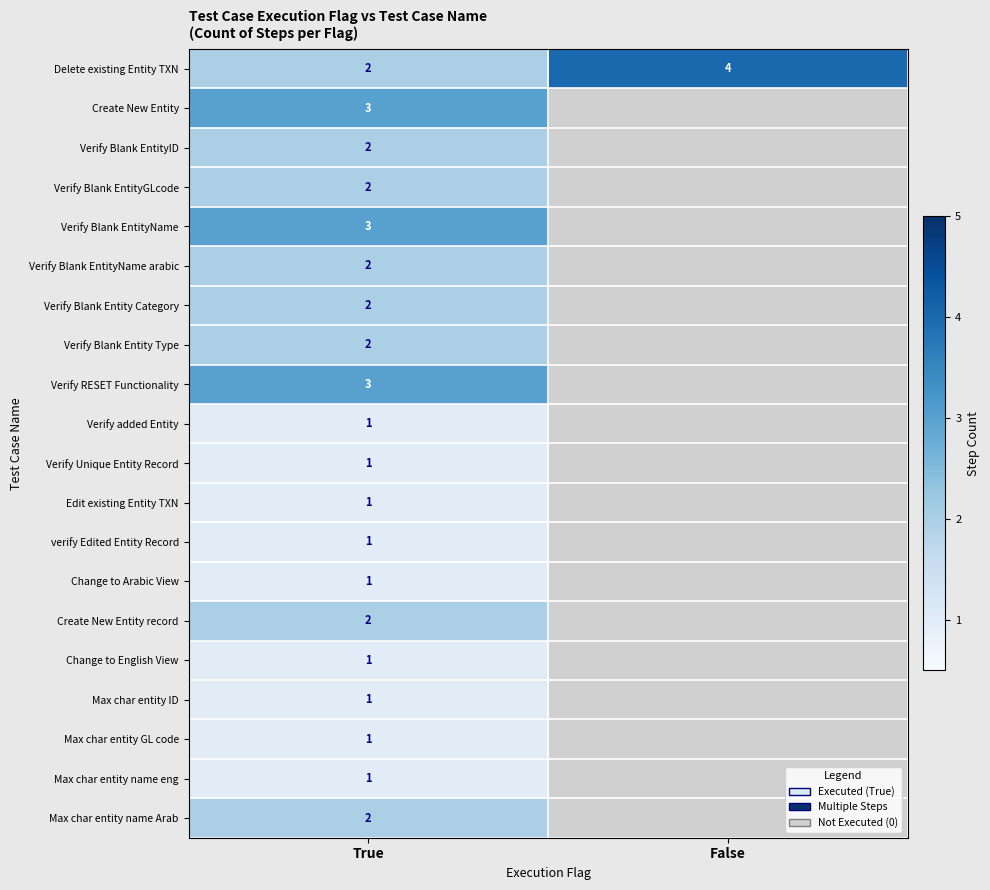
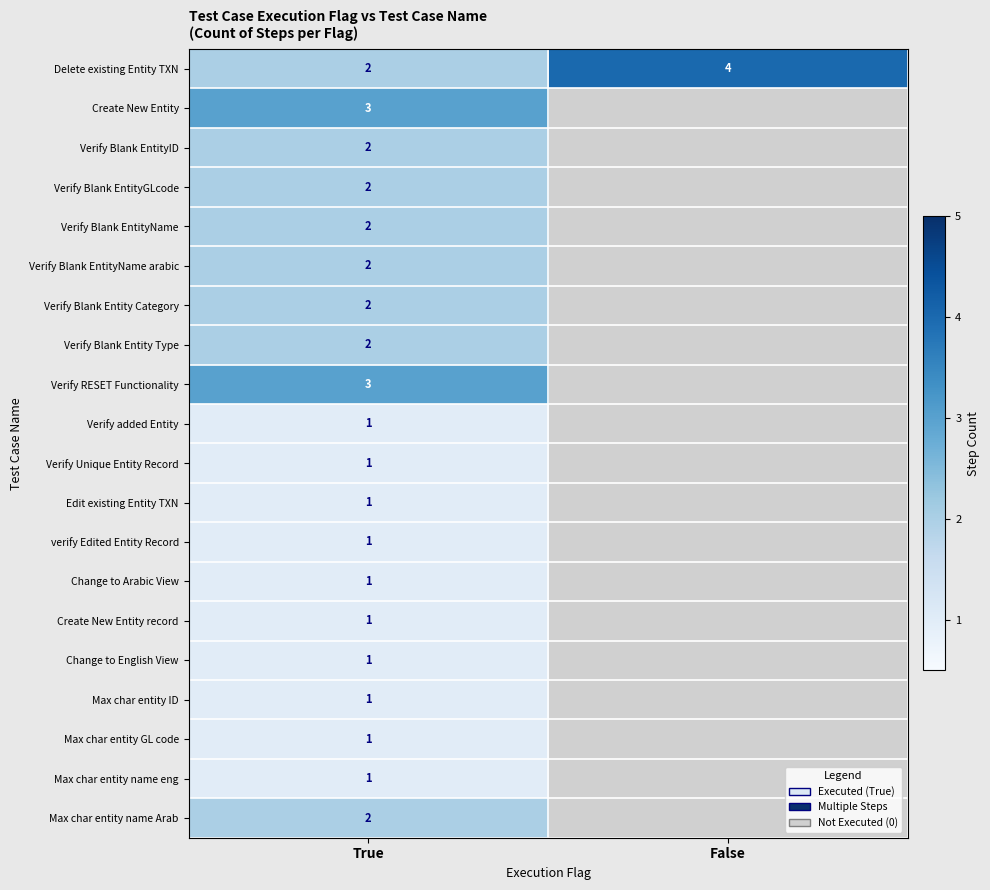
  {
    "Delete existing Entity TXN": {
      "True": 2,
      "False": 4
    },
    "Create New Entity": {
      "True": 3
    },
    "Verify Blank EntityID": {
      "True": 2
    },
    "Verify Blank EntityGLcode": {
      "True": 2
    },
    "Verify Blank EntityName": {
-     "True": 3
+     "True": 2
    },
    "Verify Blank EntityName arabic": {
      "True": 2
    },
    "Verify Blank Entity Category": {
      "True": 2
    },
    "Verify Blank Entity Type": {
      "True": 2
    },
    "Verify RESET Functionality": {
      "True": 3
    },
    "Verify added Entity": {
      "True": 1
    },
    "Verify Unique Entity Record": {
      "True": 1
    },
    "Edit existing Entity TXN": {
      "True": 1
    },
    "verify Edited Entity Record": {
      "True": 1
    },
    "Change to Arabic View": {
      "True": 1
    },
    "Create New Entity record": {
-     "True": 2
+     "True": 1
    },
    "Change to English View": {
      "True": 1
    },
    "Max char entity ID": {
      "True": 1
    },
    "Max char entity GL code": {
      "True": 1
    },
    "Max char entity name eng": {
      "True": 1
    },
    "Max char entity name Arab": {
      "True": 2
    }
  }
